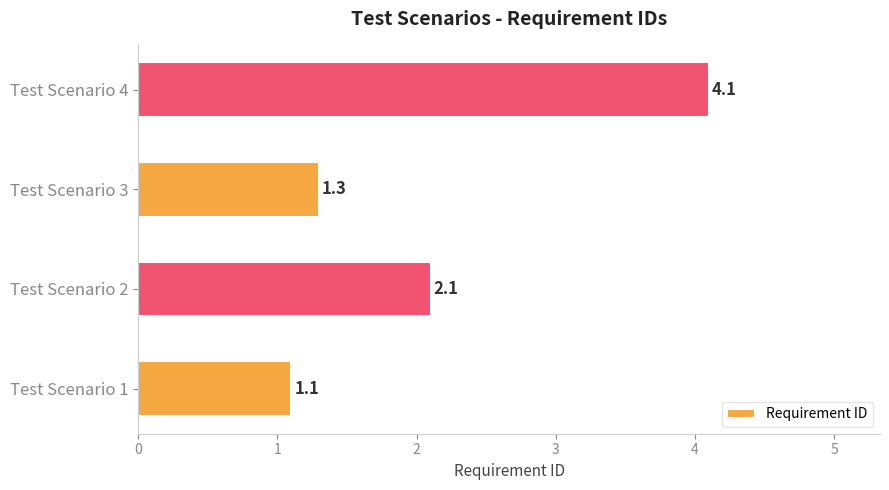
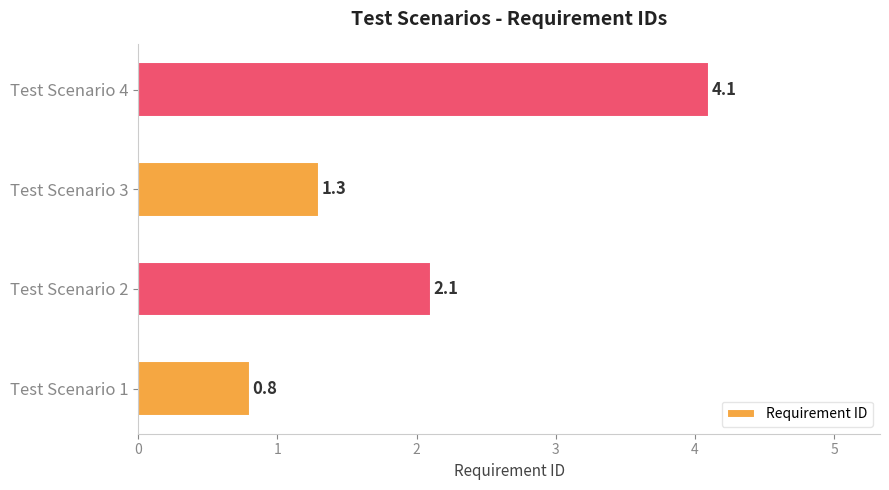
  {
    "Test Scenario 4": 4.1,
    "Test Scenario 3": 1.3,
    "Test Scenario 2": 2.1,
-   "Test Scenario 1": 1.1
+   "Test Scenario 1": 0.8
  }
